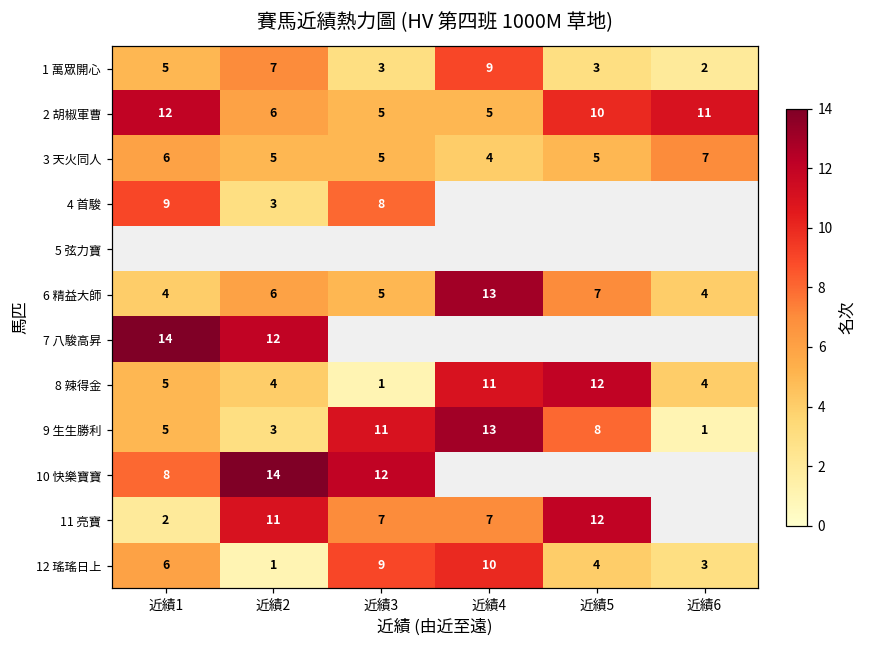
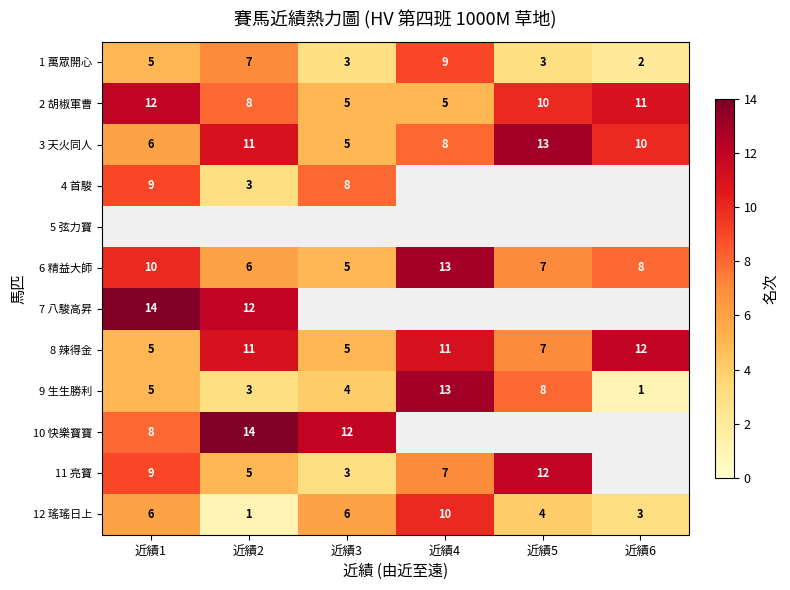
  {
    "1 萬眾開心": {
      "近績1": 5,
      "近績2": 7,
      "近績3": 3,
      "近績4": 9,
      "近績5": 3,
      "近績6": 2
    },
    "2 胡椒軍曹": {
      "近績1": 12,
-     "近績2": 6,
+     "近績2": 8,
      "近績3": 5,
      "近績4": 5,
      "近績5": 10,
      "近績6": 11
    },
    "3 天火同人": {
      "近績1": 6,
-     "近績2": 5,
+     "近績2": 11,
      "近績3": 5,
-     "近績4": 4,
-     "近績5": 5,
-     "近績6": 7
+     "近績4": 8,
+     "近績5": 13,
+     "近績6": 10
    },
    "4 首駿": {
      "近績1": 9,
      "近績2": 3,
      "近績3": 8
    },
    "6 精益大師": {
-     "近績1": 4,
+     "近績1": 10,
      "近績2": 6,
      "近績3": 5,
      "近績4": 13,
      "近績5": 7,
-     "近績6": 4
+     "近績6": 8
    },
    "7 八駿高昇": {
      "近績1": 14,
      "近績2": 12
    },
    "8 辣得金": {
      "近績1": 5,
-     "近績2": 4,
-     "近績3": 1,
+     "近績2": 11,
+     "近績3": 5,
      "近績4": 11,
-     "近績5": 12,
-     "近績6": 4
+     "近績5": 7,
+     "近績6": 12
    },
    "9 生生勝利": {
      "近績1": 5,
      "近績2": 3,
-     "近績3": 11,
+     "近績3": 4,
      "近績4": 13,
      "近績5": 8,
      "近績6": 1
    },
    "10 快樂寶寶": {
      "近績1": 8,
      "近績2": 14,
      "近績3": 12
    },
    "11 亮寶": {
-     "近績1": 2,
-     "近績2": 11,
-     "近績3": 7,
+     "近績1": 9,
+     "近績2": 5,
+     "近績3": 3,
      "近績4": 7,
      "近績5": 12
    },
    "12 瑤瑤日上": {
      "近績1": 6,
      "近績2": 1,
-     "近績3": 9,
+     "近績3": 6,
      "近績4": 10,
      "近績5": 4,
      "近績6": 3
    }
  }
